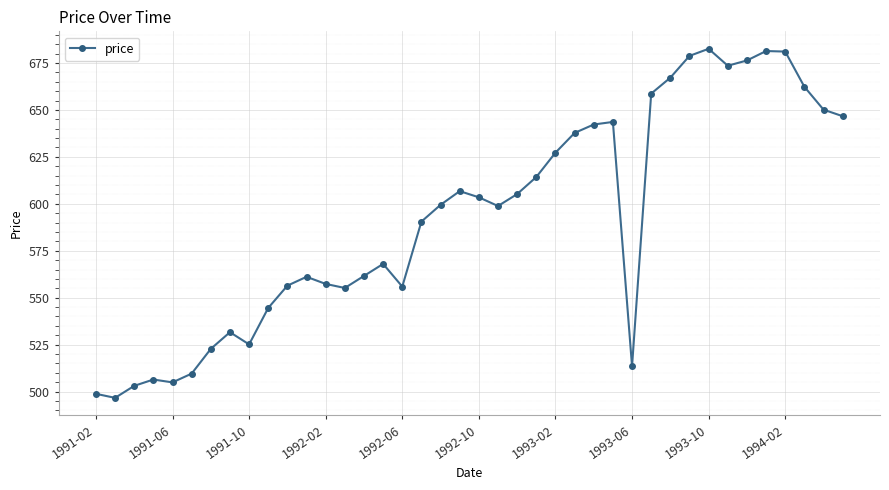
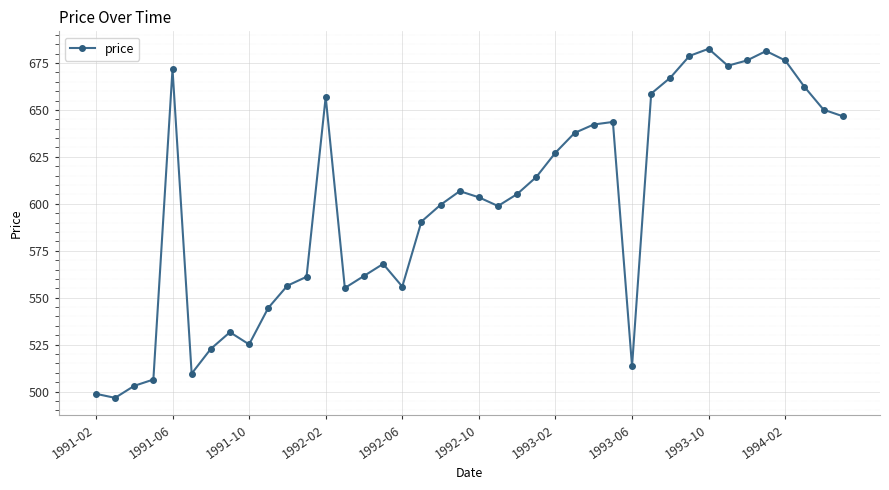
  {
    "1991-02": 499,
-   "1991-06": 505,
+   "1991-06": 672,
    "1991-10": 525,
-   "1992-02": 557,
+   "1992-02": 657,
    "1992-06": 556,
    "1992-10": 603,
    "1993-02": 627,
    "1993-06": 513,
    "1993-10": 683,
-   "1994-02": 681
+   "1994-02": 676
  }
